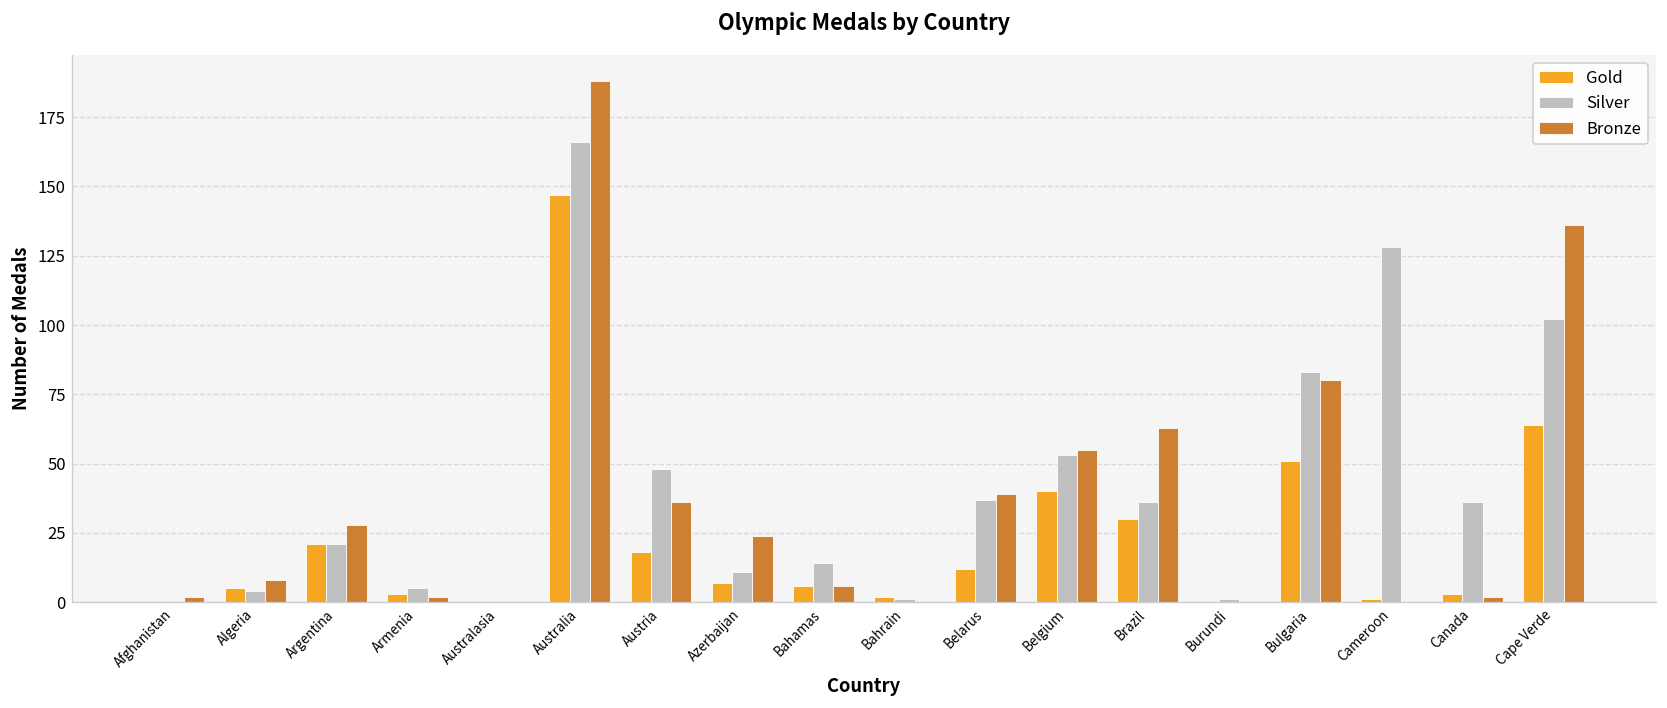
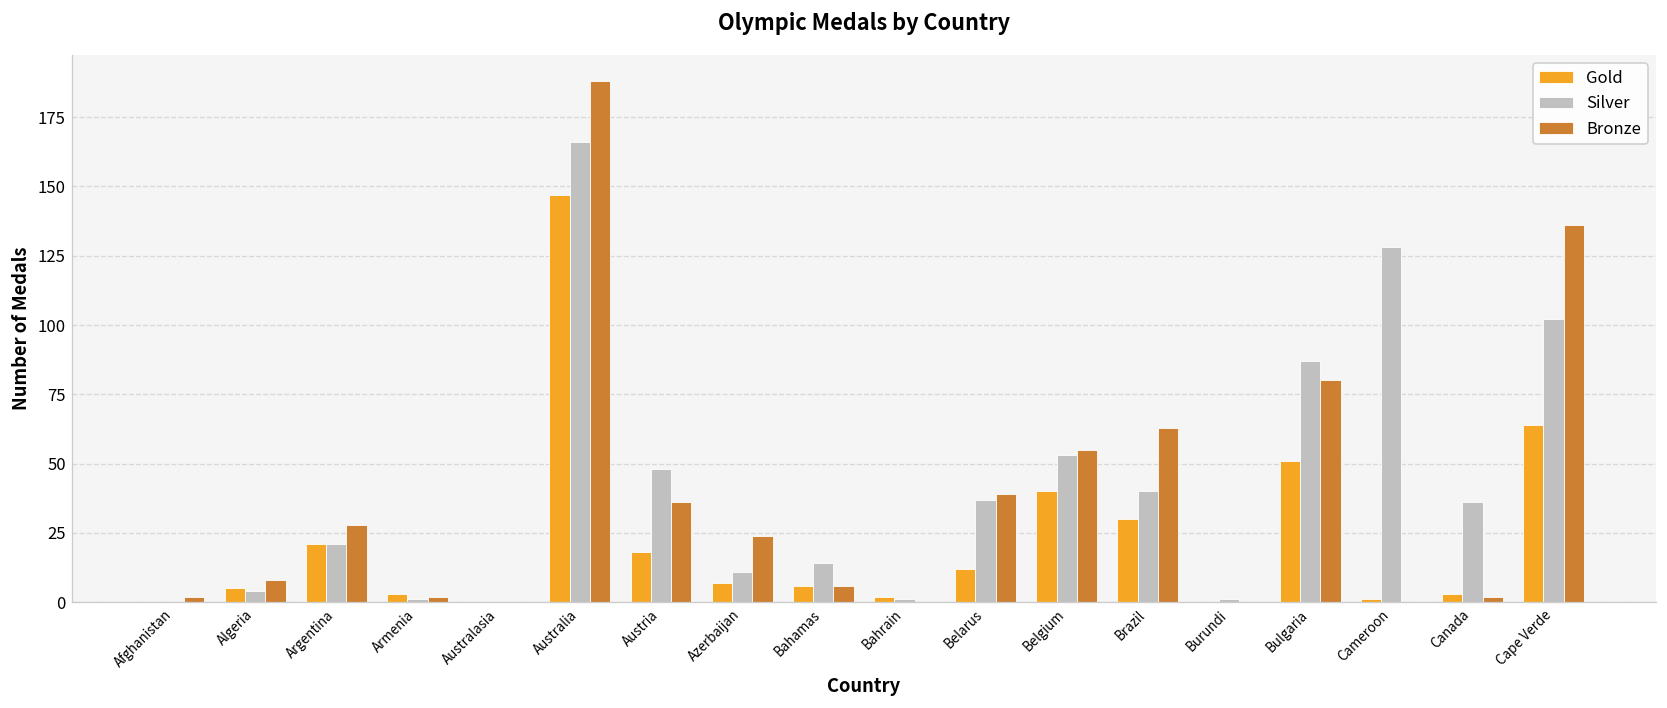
  {
    "Silver": {
      "Afghanistan": 0,
      "Algeria": 4,
      "Argentina": 21,
-     "Armenia": 5,
+     "Armenia": 1,
      "Australasia": 0,
      "Australia": 166,
      "Austria": 48,
      "Azerbaijan": 11,
      "Bahamas": 14,
      "Belarus": 37,
      "Belgium": 53,
-     "Brazil": 36,
-     "Bulgaria": 83,
+     "Brazil": 40,
+     "Bulgaria": 87,
      "Cameroon": 128,
      "Canada": 36,
      "Cape Verde": 102
    }
  }
